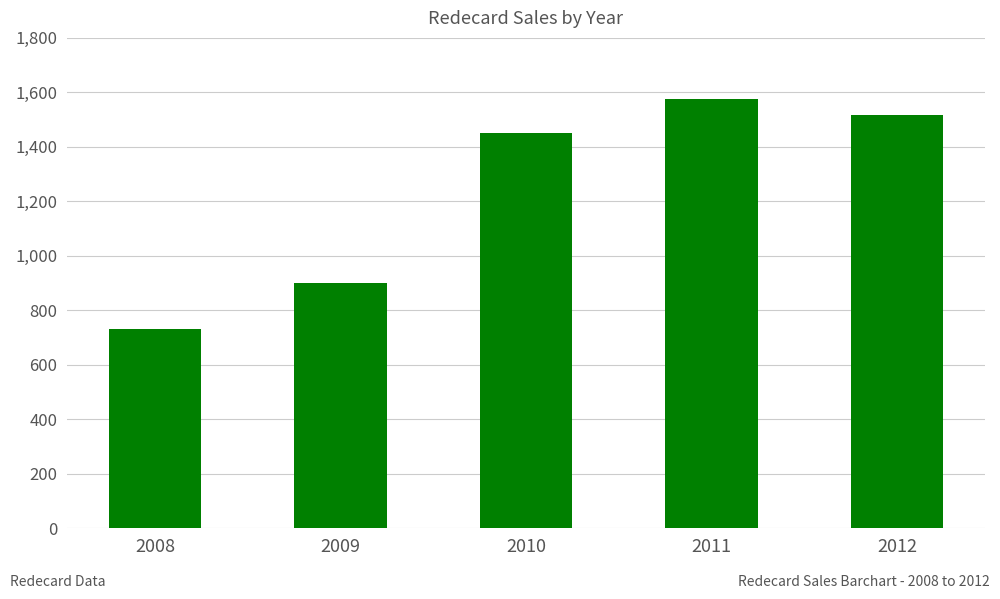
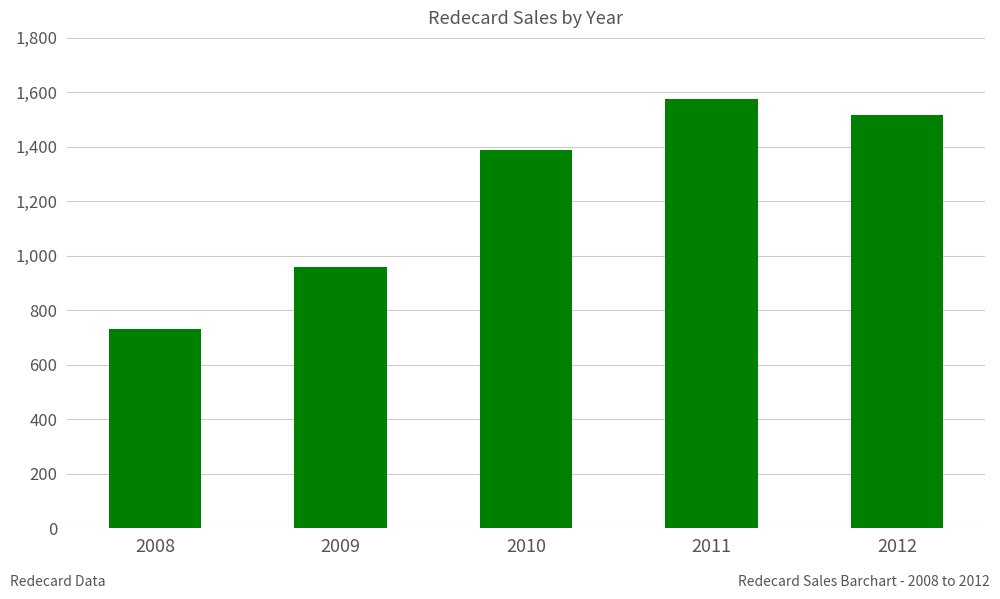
  {
    "2008": "730",
-   "2009": "900",
-   "2010": "1,450",
+   "2009": "960",
+   "2010": "1,390",
    "2011": "1,580",
    "2012": "1,520"
  }
